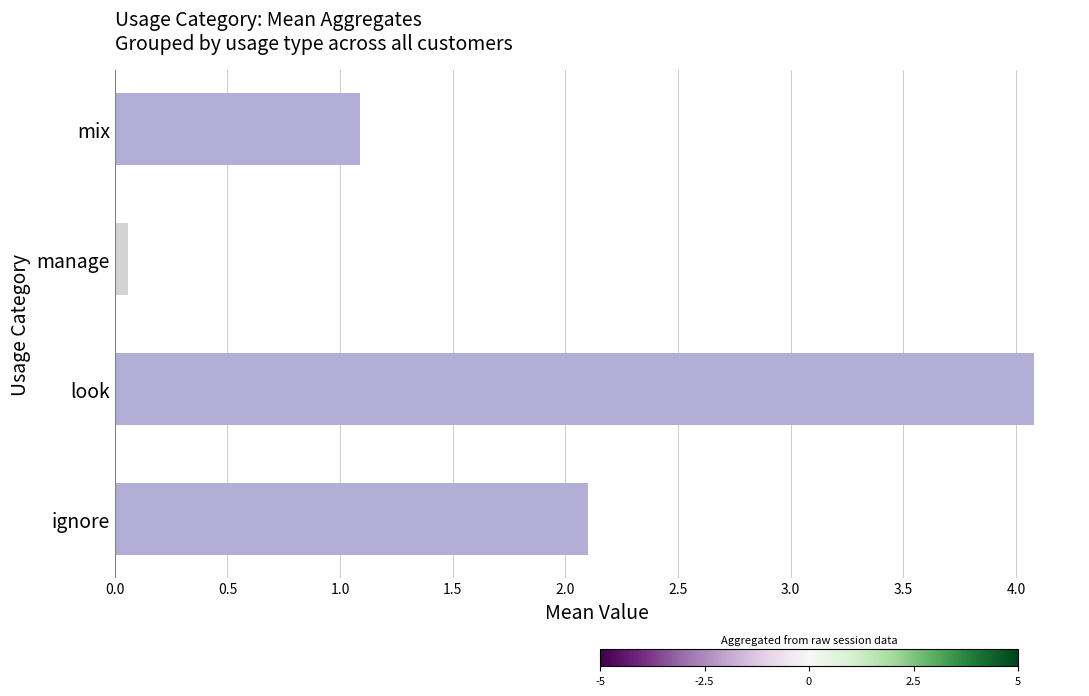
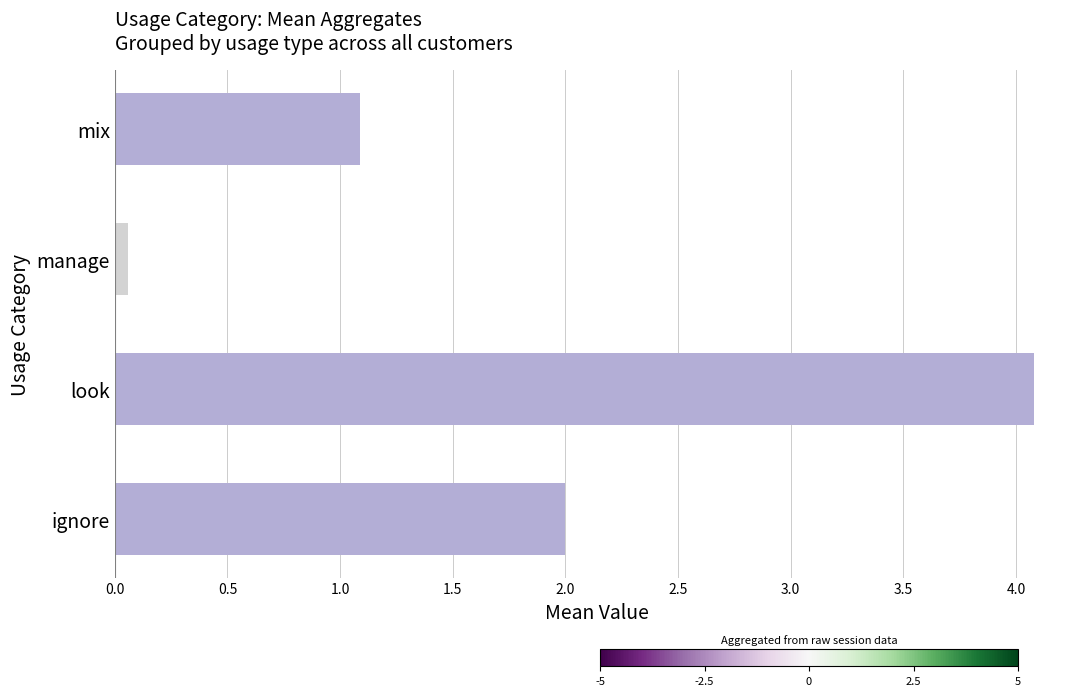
  {
    "mix": 1.1,
    "manage": 0.06,
    "look": 4.08,
-   "ignore": 2.1
+   "ignore": 2.0
  }
